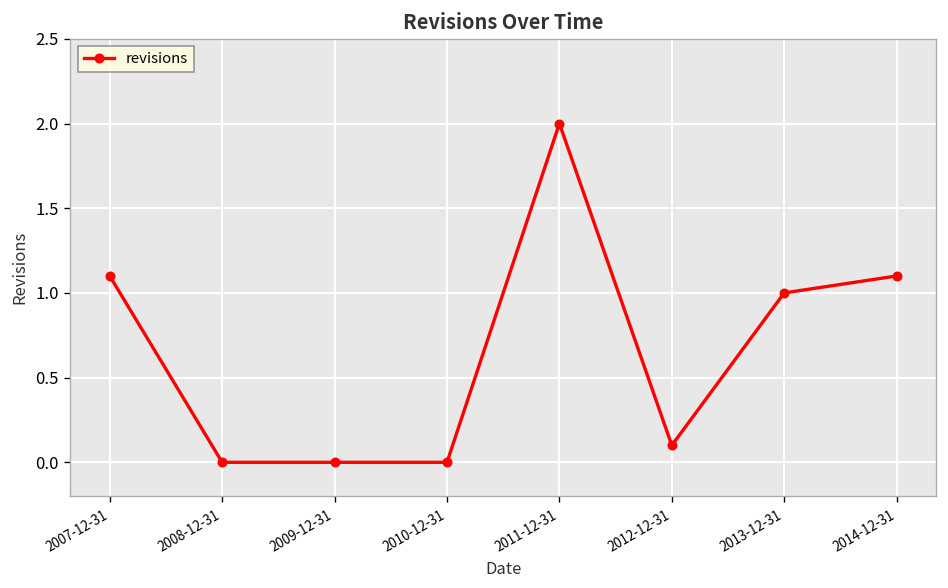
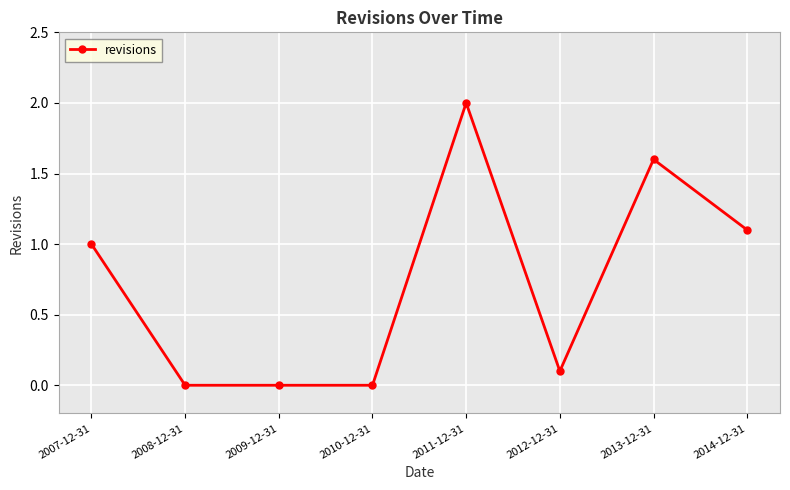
  {
-   "2007-12-31": 1.1,
+   "2007-12-31": 1.0,
    "2008-12-31": 0.0,
    "2009-12-31": 0.0,
    "2010-12-31": 0.0,
    "2011-12-31": 2.0,
    "2012-12-31": 0.1,
-   "2013-12-31": 1.0,
+   "2013-12-31": 1.6,
    "2014-12-31": 1.1
  }
